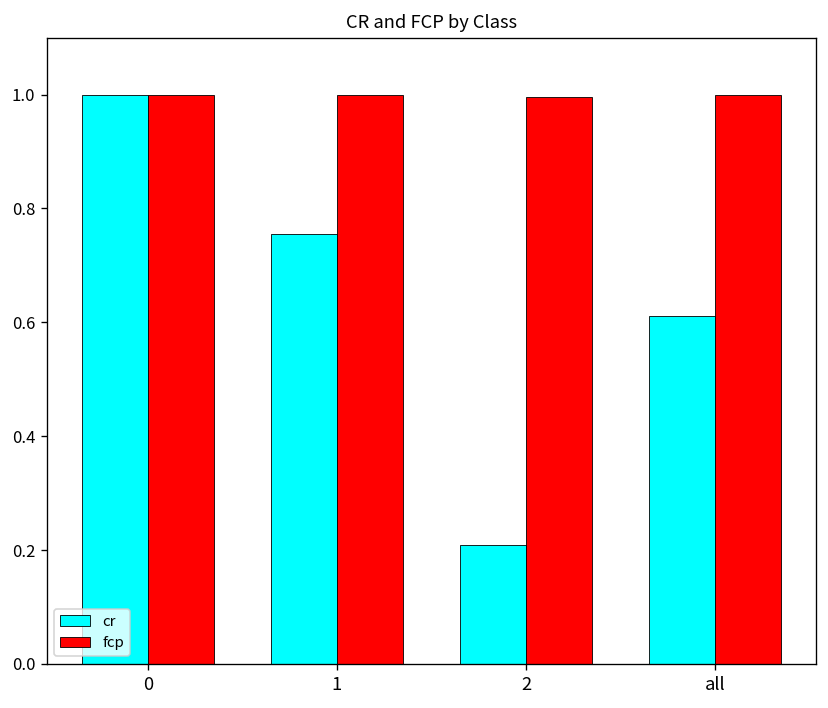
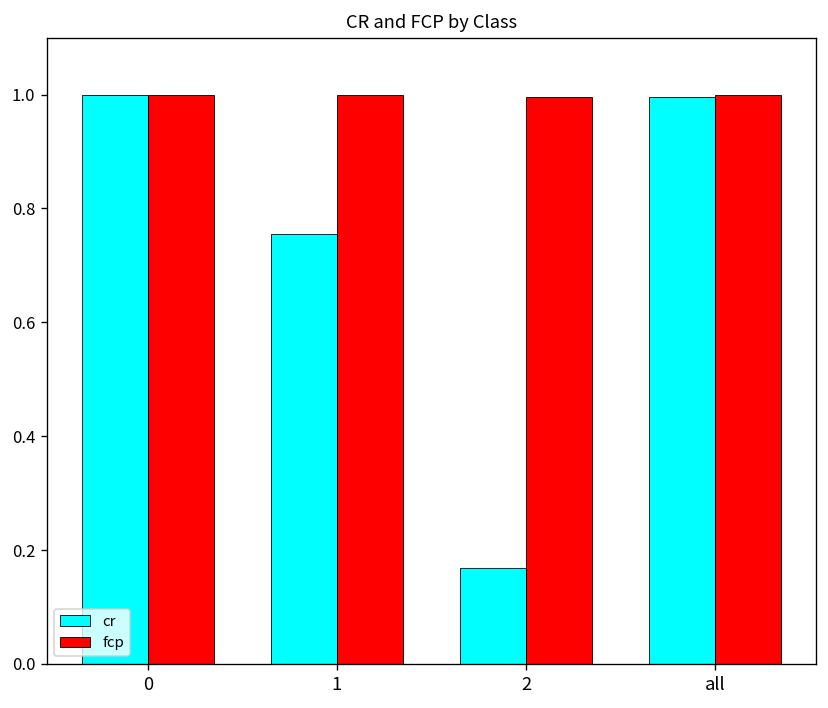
  {
    "cr": {
      "0": 1.00,
      "1": 0.76,
-     "2": 0.21,
-     "all": 0.61
+     "2": 0.17,
+     "all": 1.00
    },
    "fcp": {
      "0": 1.00,
      "1": 1.00,
      "2": 1.00,
      "all": 1.00
    }
  }
